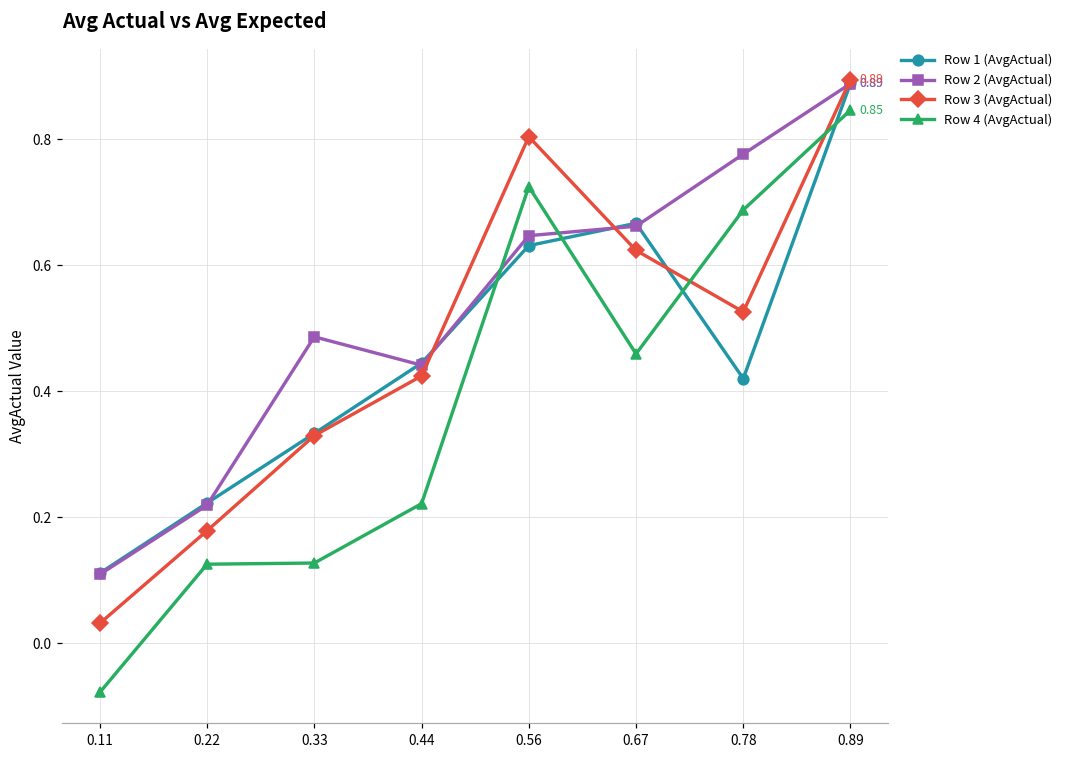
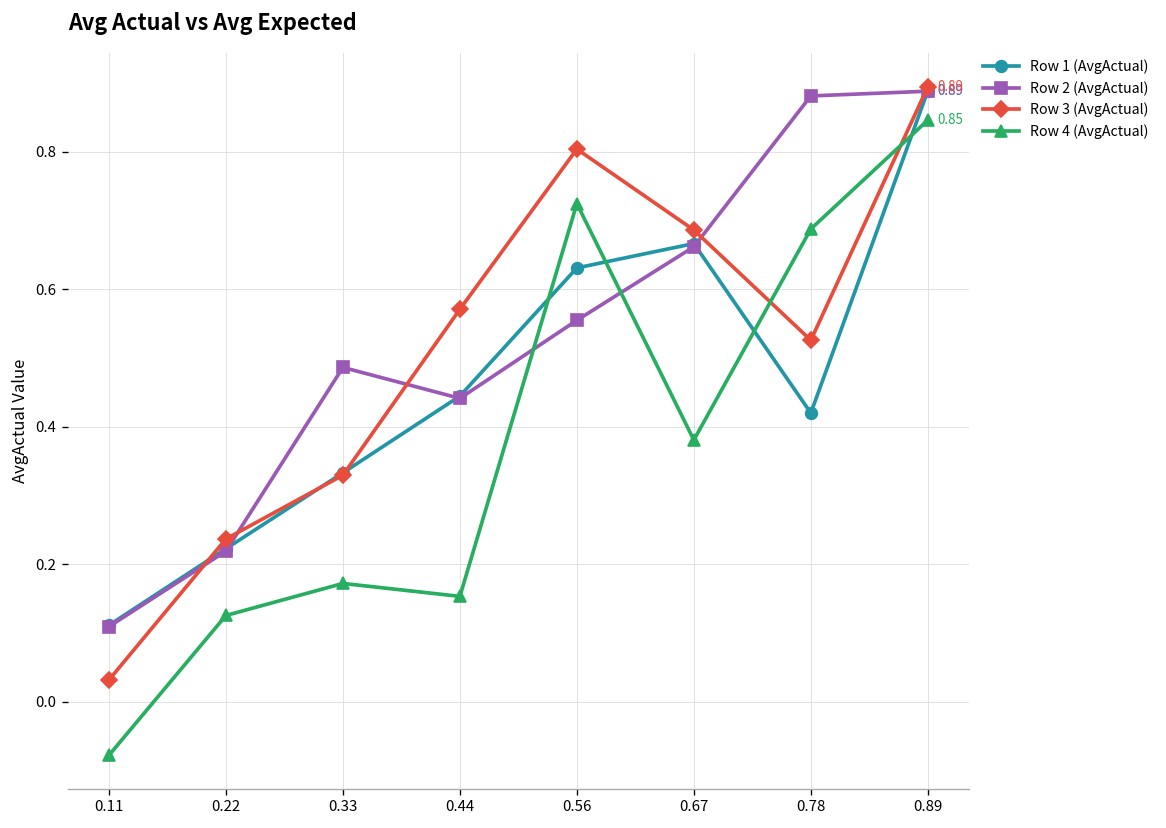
  {
    "Row 1 (AvgActual)": {
      "0.56": 0.63,
      "0.67": 0.67,
      "0.78": 0.42
    },
    "Row 2 (AvgActual)": {
      "0.33": 0.49,
-     "0.56": 0.65,
+     "0.56": 0.55,
      "0.67": 0.66,
-     "0.78": 0.78
+     "0.78": 0.88
    },
    "Row 3 (AvgActual)": {
      "0.11": 0.03,
-     "0.22": 0.18,
-     "0.44": 0.42,
+     "0.22": 0.24,
+     "0.44": 0.57,
      "0.56": 0.80,
-     "0.67": 0.62,
+     "0.67": 0.69,
      "0.78": 0.53
    },
    "Row 4 (AvgActual)": {
      "0.11": -0.08,
      "0.22": 0.13,
-     "0.33": 0.13,
-     "0.44": 0.22,
+     "0.33": 0.17,
+     "0.44": 0.15,
      "0.56": 0.72,
-     "0.67": 0.46,
+     "0.67": 0.38,
      "0.78": 0.69
    }
  }
